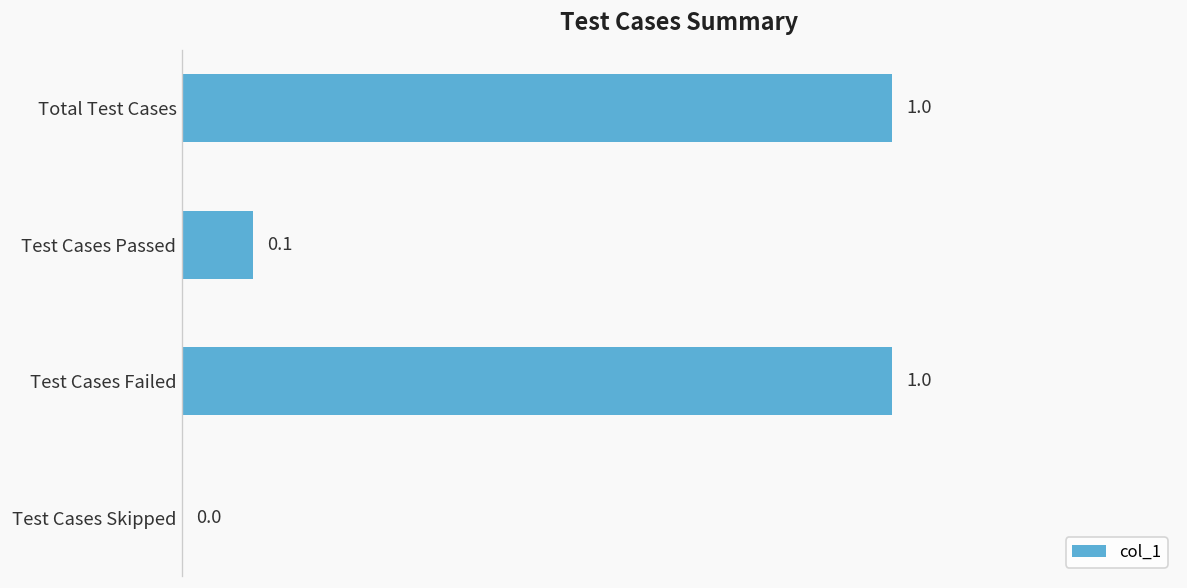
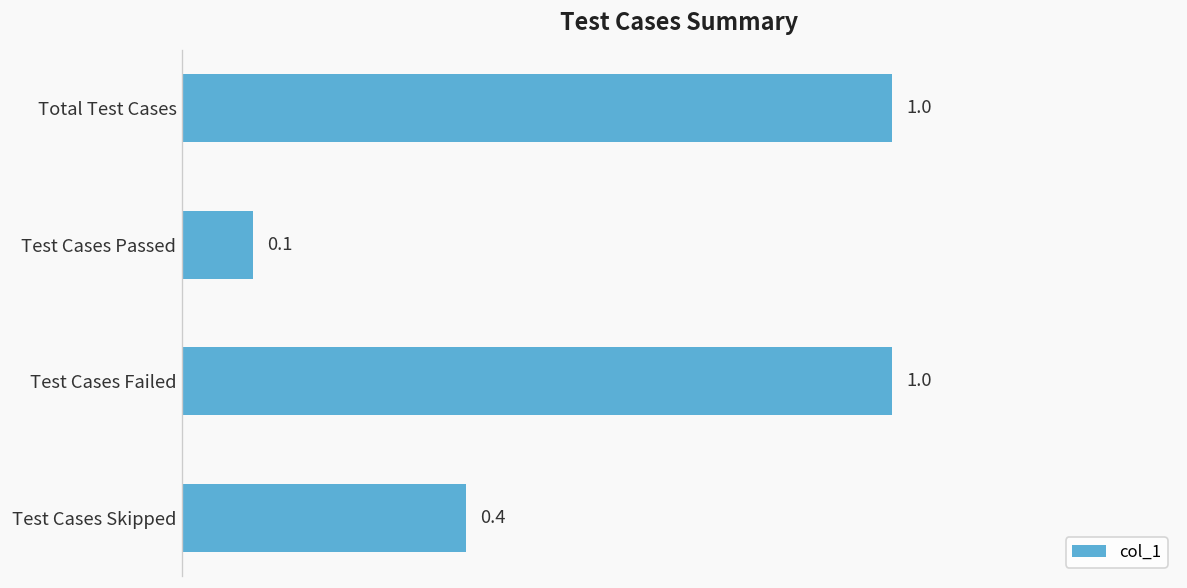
  {
    "Total Test Cases": 1.0,
    "Test Cases Passed": 0.1,
    "Test Cases Failed": 1.0,
-   "Test Cases Skipped": 0.0
+   "Test Cases Skipped": 0.4
  }
